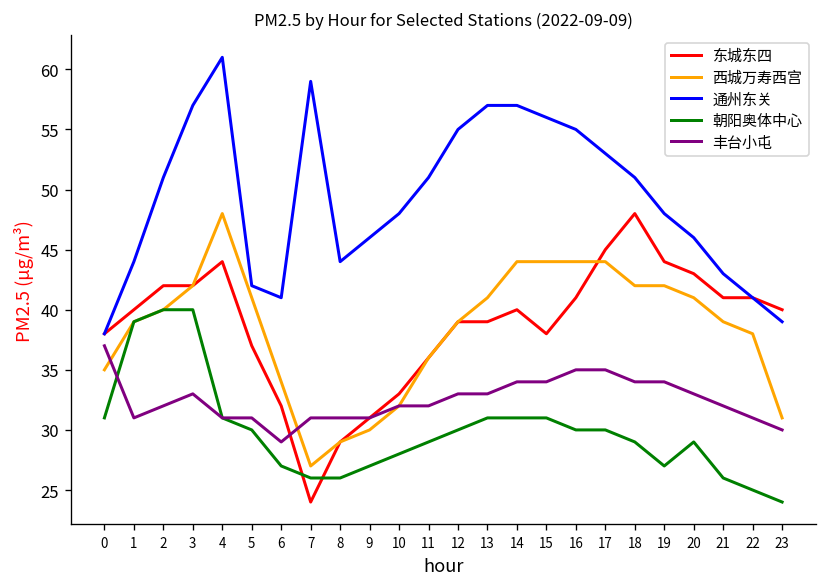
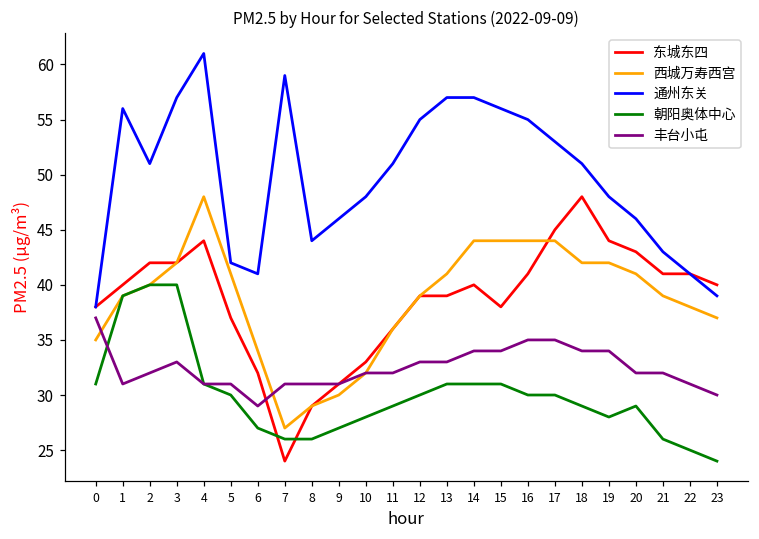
  {
    "东城东四": {
      "1": 40,
      "2": 42,
      "4": 44,
      "5": 37,
      "6": 32,
      "7": 24,
      "10": 33,
      "13": 39,
      "14": 40,
      "15": 38,
      "16": 41,
      "17": 45,
      "18": 48,
      "19": 44,
      "20": 43,
      "21": 41,
      "23": 40
    },
    "西城万寿西宫": {
      "0": 35,
      "4": 48,
      "5": 41,
      "6": 34,
      "7": 27,
      "9": 30,
      "13": 41,
      "14": 44,
      "15": 44,
      "16": 44,
      "17": 44,
      "18": 42,
      "19": 42,
      "20": 41,
      "21": 39,
      "22": 38,
-     "23": 31
+     "23": 37
    },
    "通州东关": {
-     "1": 44,
+     "1": 56,
      "2": 51,
      "3": 57,
      "4": 61,
      "5": 42,
      "6": 41,
      "7": 59,
      "8": 44,
      "9": 46,
      "10": 48,
      "11": 51,
      "12": 55,
      "13": 57,
      "14": 57,
      "15": 56,
      "16": 55,
      "17": 53,
      "18": 51,
      "19": 48,
      "20": 46,
      "21": 43,
      "23": 39
    },
    "朝阳奥体中心": {
      "0": 31,
      "3": 40,
      "5": 30,
      "6": 27,
      "7": 26,
      "8": 26,
      "9": 27,
      "10": 28,
      "11": 29,
      "12": 30,
      "13": 31,
      "14": 31,
      "15": 31,
      "16": 30,
      "17": 30,
      "18": 29,
-     "19": 27,
+     "19": 28,
      "20": 29,
      "21": 26,
      "22": 25,
      "23": 24
    },
    "丰台小屯": {
      "0": 37,
      "1": 31,
      "2": 32,
      "3": 33,
      "5": 31,
      "6": 29,
      "7": 31,
      "8": 31,
      "11": 32,
      "12": 33,
      "13": 33,
      "14": 34,
      "15": 34,
      "16": 35,
      "17": 35,
      "18": 34,
      "19": 34,
-     "20": 33,
+     "20": 32,
      "21": 32,
      "22": 31,
      "23": 30
    }
  }
